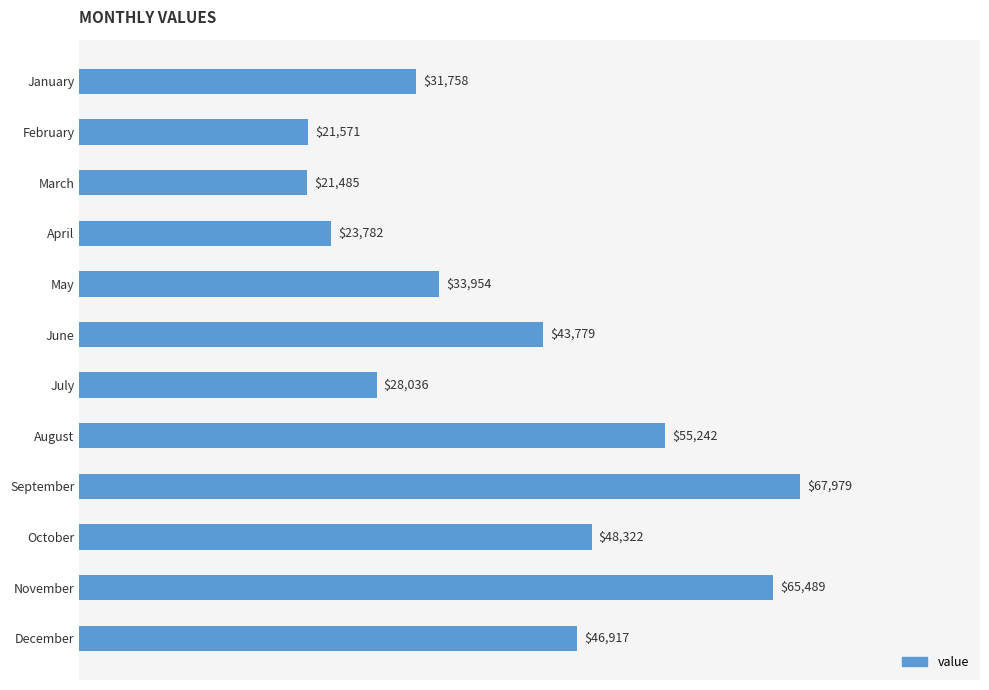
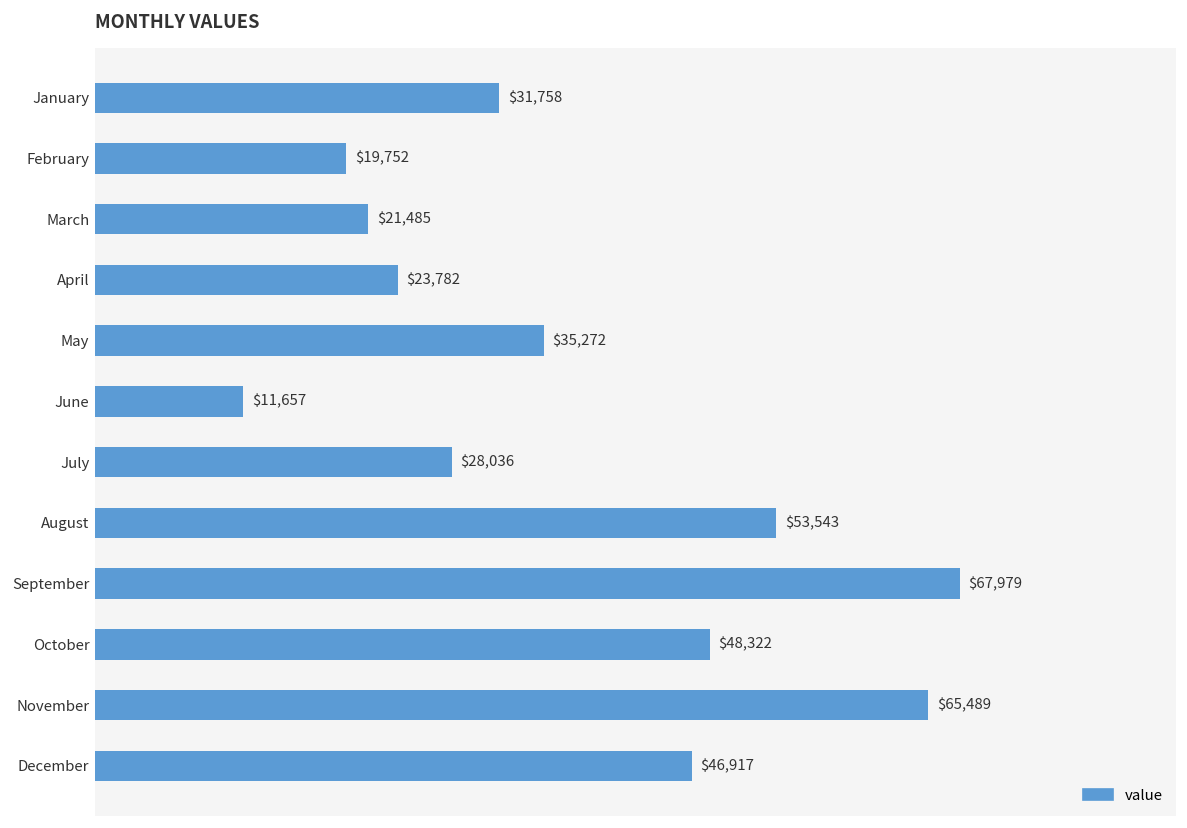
  {
    "January": "$31,758",
-   "February": "$21,571",
+   "February": "$19,752",
    "March": "$21,485",
    "April": "$23,782",
-   "May": "$33,954",
-   "June": "$43,779",
+   "May": "$35,272",
+   "June": "$11,657",
    "July": "$28,036",
-   "August": "$55,242",
+   "August": "$53,543",
    "September": "$67,979",
    "October": "$48,322",
    "November": "$65,489",
    "December": "$46,917"
  }
